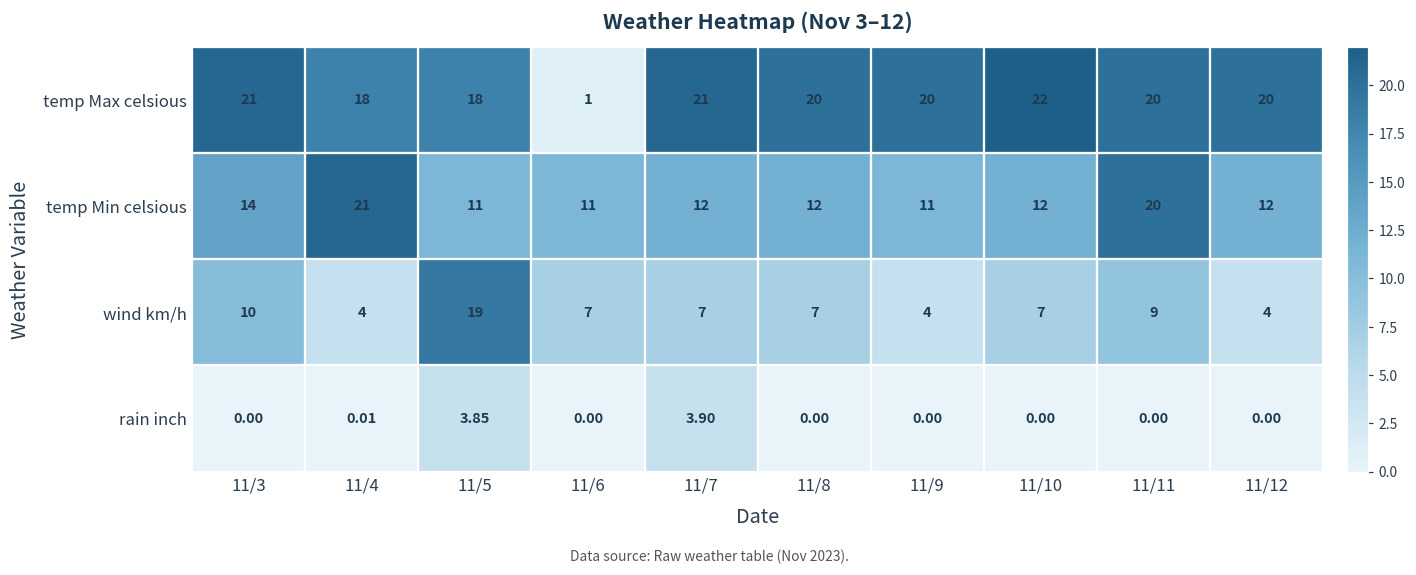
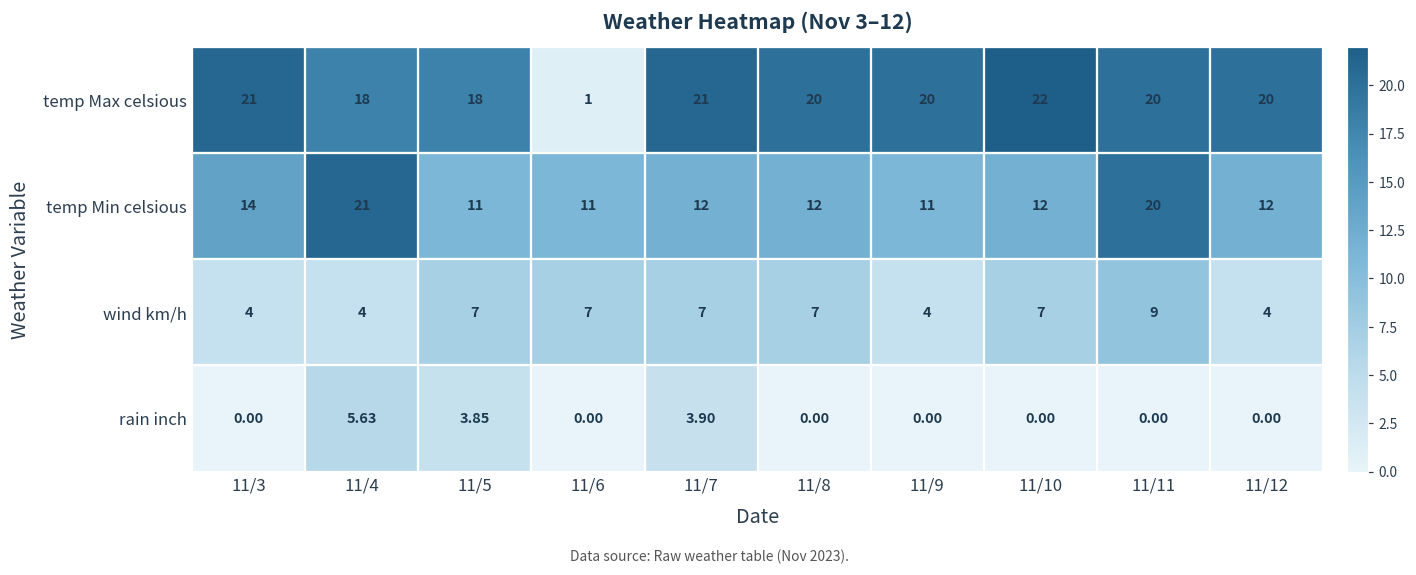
  {
    "temp Max celsious": {
      "11/3": 21,
      "11/4": 18,
      "11/5": 18,
      "11/6": 1,
      "11/7": 21,
      "11/8": 20,
      "11/9": 20,
      "11/10": 22,
      "11/11": 20,
      "11/12": 20
    },
    "temp Min celsious": {
      "11/3": 14,
      "11/4": 21,
      "11/5": 11,
      "11/6": 11,
      "11/7": 12,
      "11/8": 12,
      "11/9": 11,
      "11/10": 12,
      "11/11": 20,
      "11/12": 12
    },
    "wind km/h": {
-     "11/3": 10,
+     "11/3": 4,
      "11/4": 4,
-     "11/5": 19,
+     "11/5": 7,
      "11/6": 7,
      "11/7": 7,
      "11/8": 7,
      "11/9": 4,
      "11/10": 7,
      "11/11": 9,
      "11/12": 4
    },
    "rain inch": {
      "11/3": 0.00,
-     "11/4": 0.01,
+     "11/4": 5.63,
      "11/5": 3.85,
      "11/6": 0.00,
      "11/7": 3.90,
      "11/8": 0.00,
      "11/9": 0.00,
      "11/10": 0.00,
      "11/11": 0.00,
      "11/12": 0.00
    }
  }
